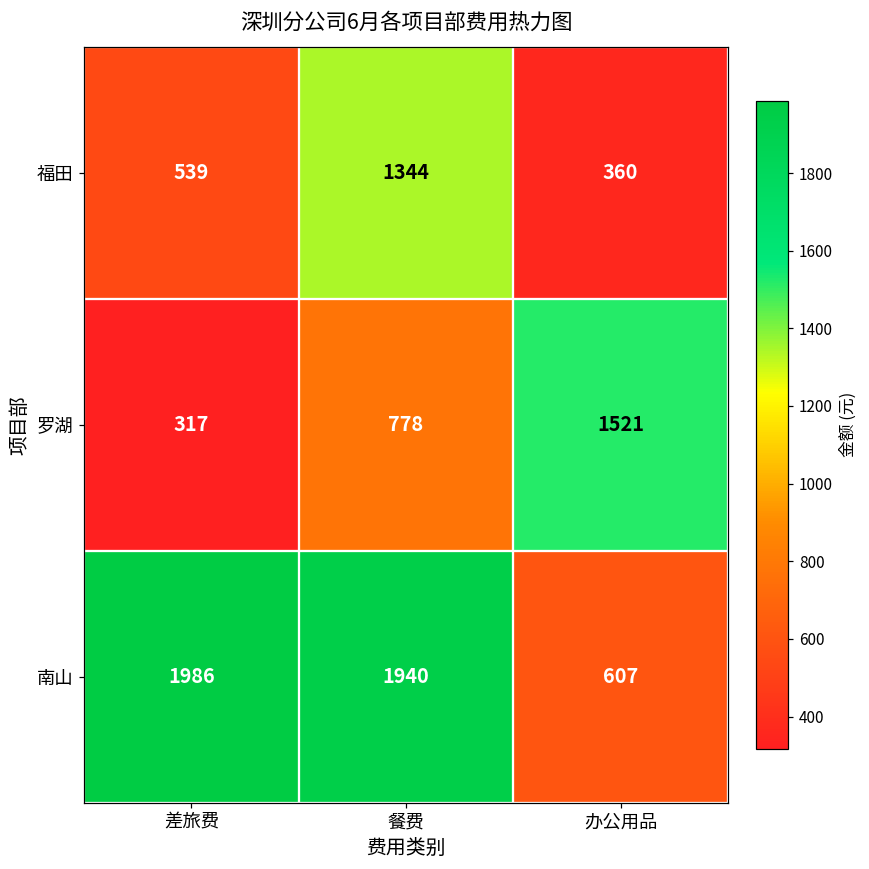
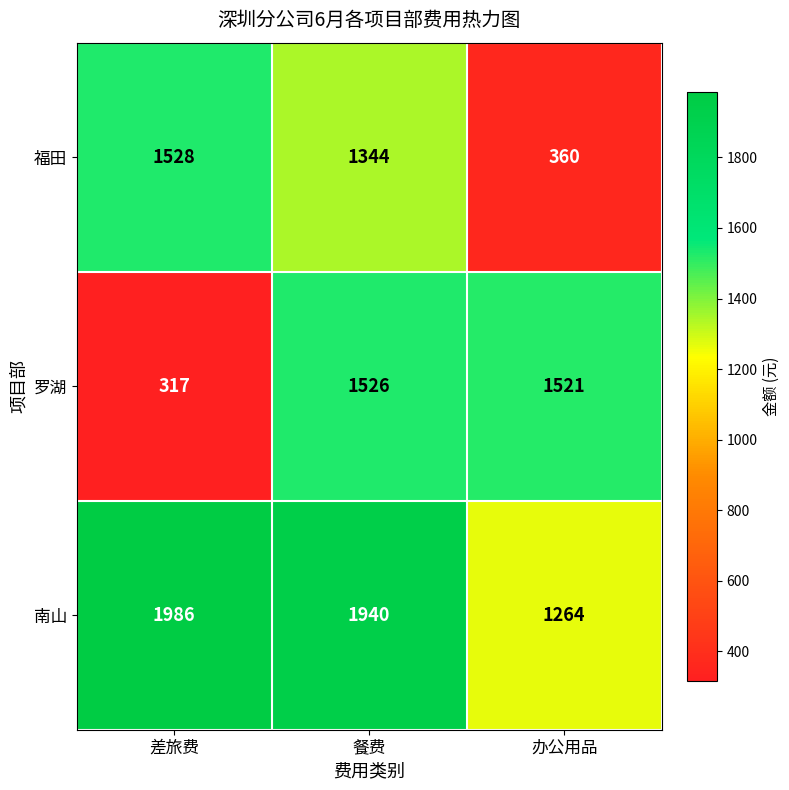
  {
    "福田": {
-     "差旅费": 539,
+     "差旅费": 1528,
      "餐费": 1344,
      "办公用品": 360
    },
    "罗湖": {
      "差旅费": 317,
-     "餐费": 778,
+     "餐费": 1526,
      "办公用品": 1521
    },
    "南山": {
      "差旅费": 1986,
      "餐费": 1940,
-     "办公用品": 607
+     "办公用品": 1264
    }
  }
